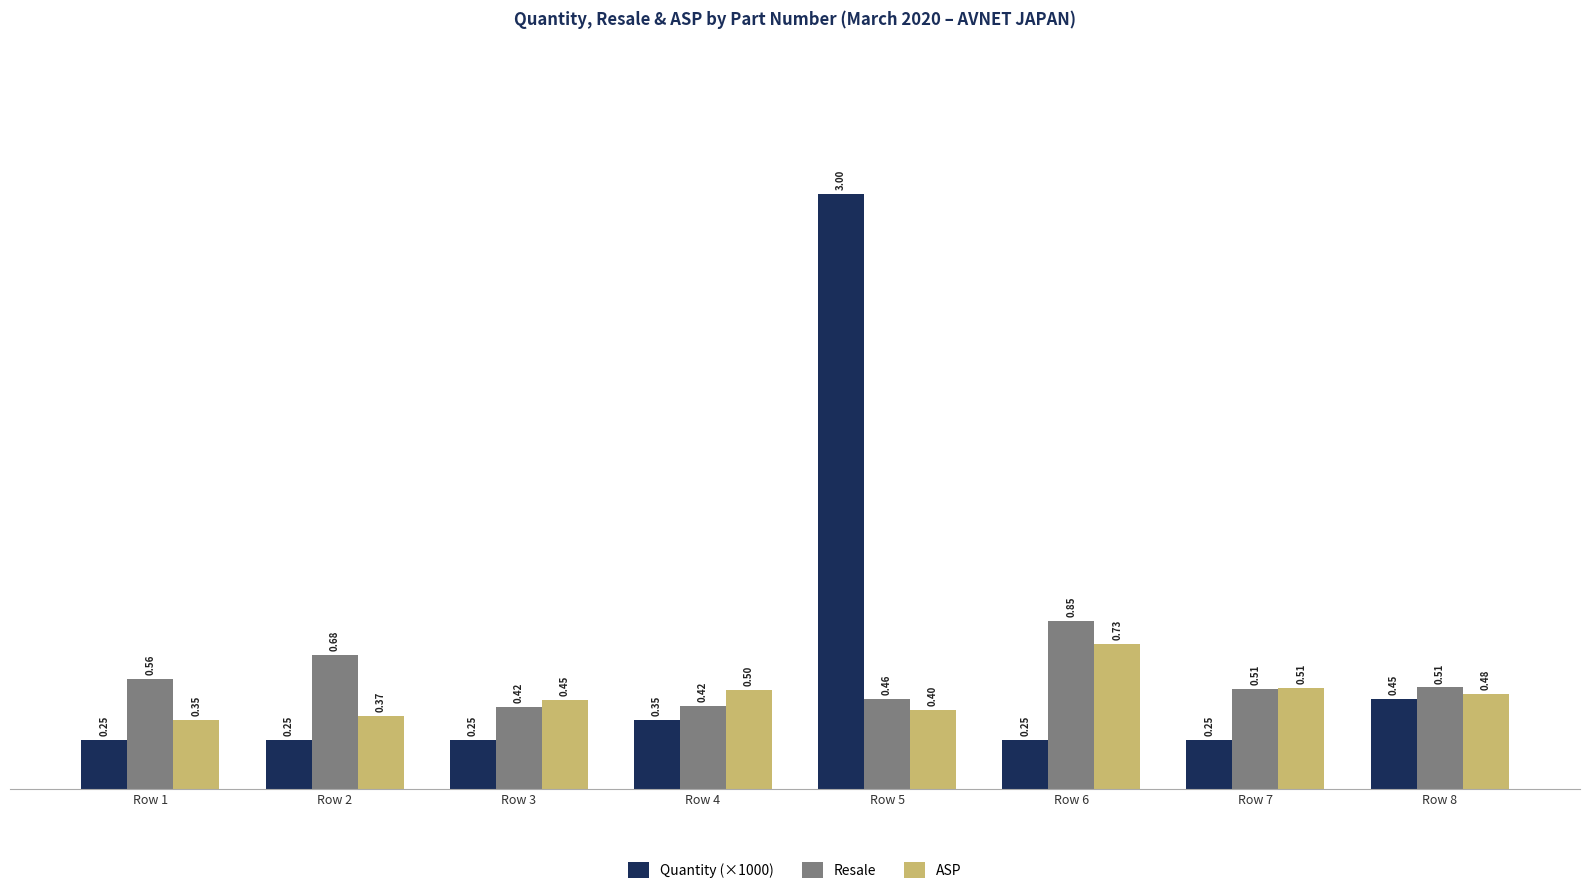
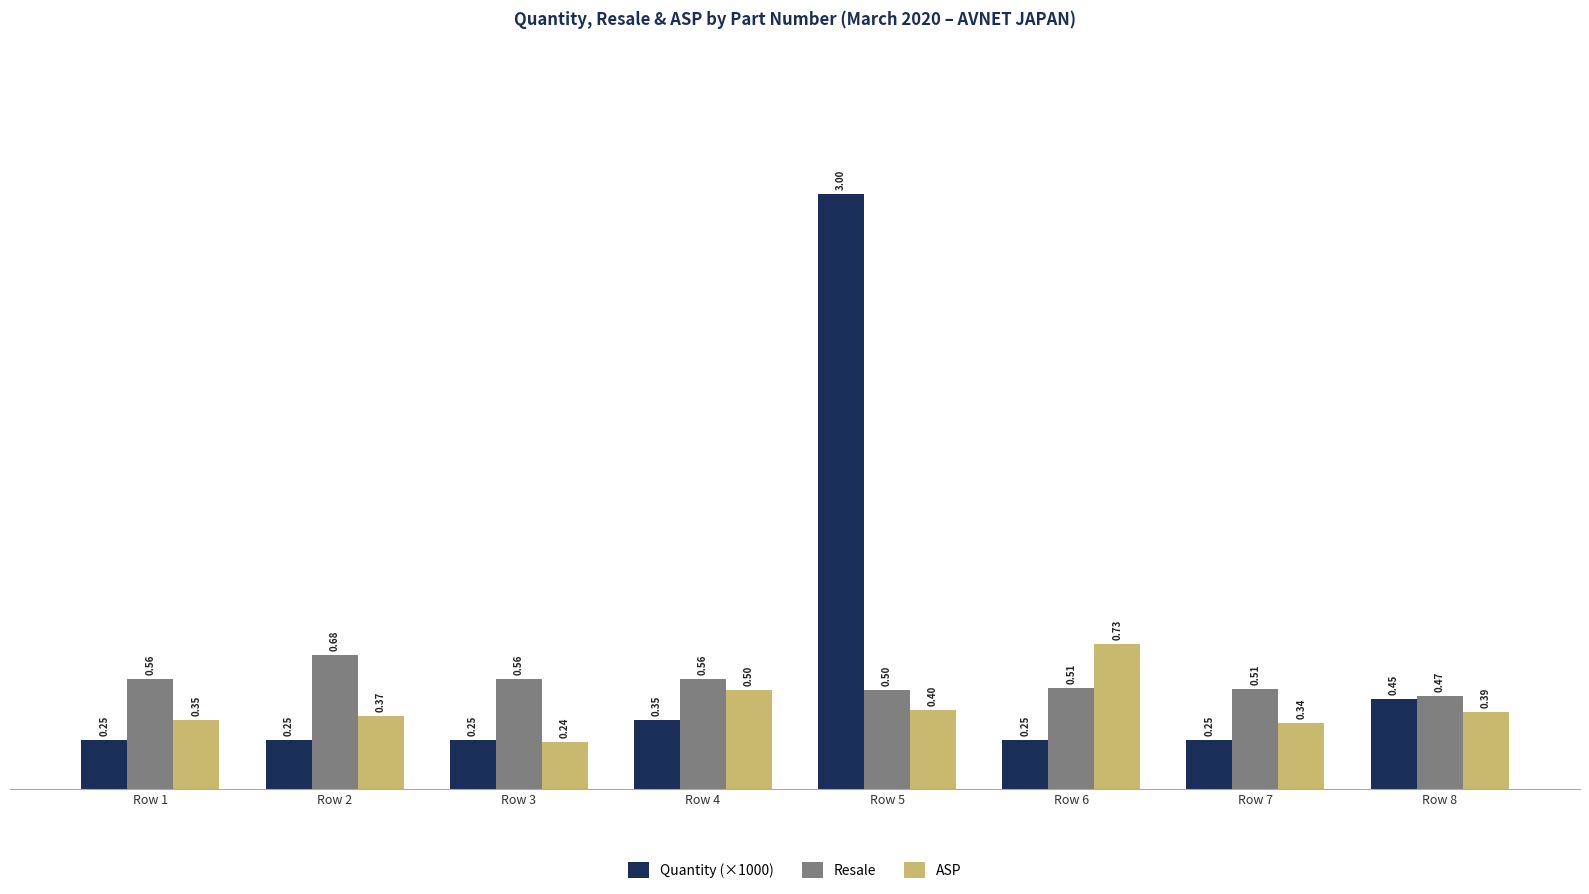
  {
    "Quantity (×1000)": {
      "Row 1": 0.25,
      "Row 2": 0.25,
      "Row 3": 0.25,
      "Row 4": 0.35,
      "Row 5": 3.00,
      "Row 6": 0.25,
      "Row 7": 0.25,
      "Row 8": 0.45
    },
    "Resale": {
      "Row 1": 0.56,
      "Row 2": 0.68,
-     "Row 3": 0.42,
-     "Row 4": 0.42,
-     "Row 5": 0.46,
-     "Row 6": 0.85,
+     "Row 3": 0.56,
+     "Row 4": 0.56,
+     "Row 5": 0.50,
+     "Row 6": 0.51,
      "Row 7": 0.51,
-     "Row 8": 0.51
+     "Row 8": 0.47
    },
    "ASP": {
      "Row 1": 0.35,
      "Row 2": 0.37,
-     "Row 3": 0.45,
+     "Row 3": 0.24,
      "Row 4": 0.50,
      "Row 5": 0.40,
      "Row 6": 0.73,
-     "Row 7": 0.51,
-     "Row 8": 0.48
+     "Row 7": 0.34,
+     "Row 8": 0.39
    }
  }
